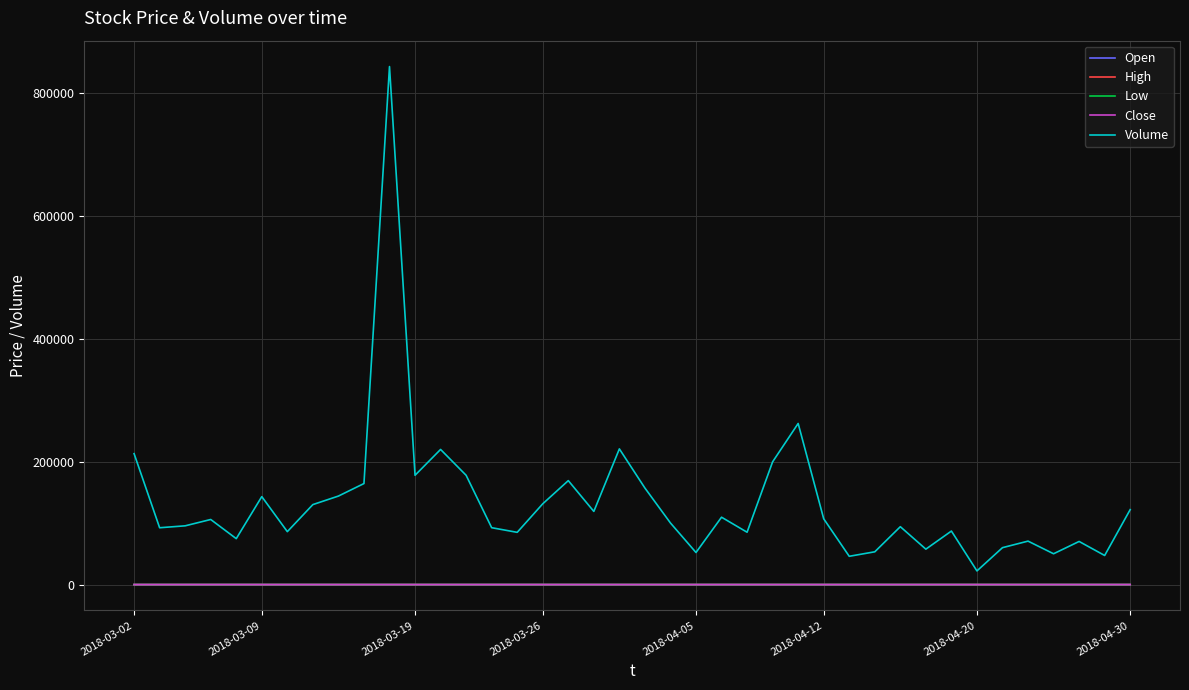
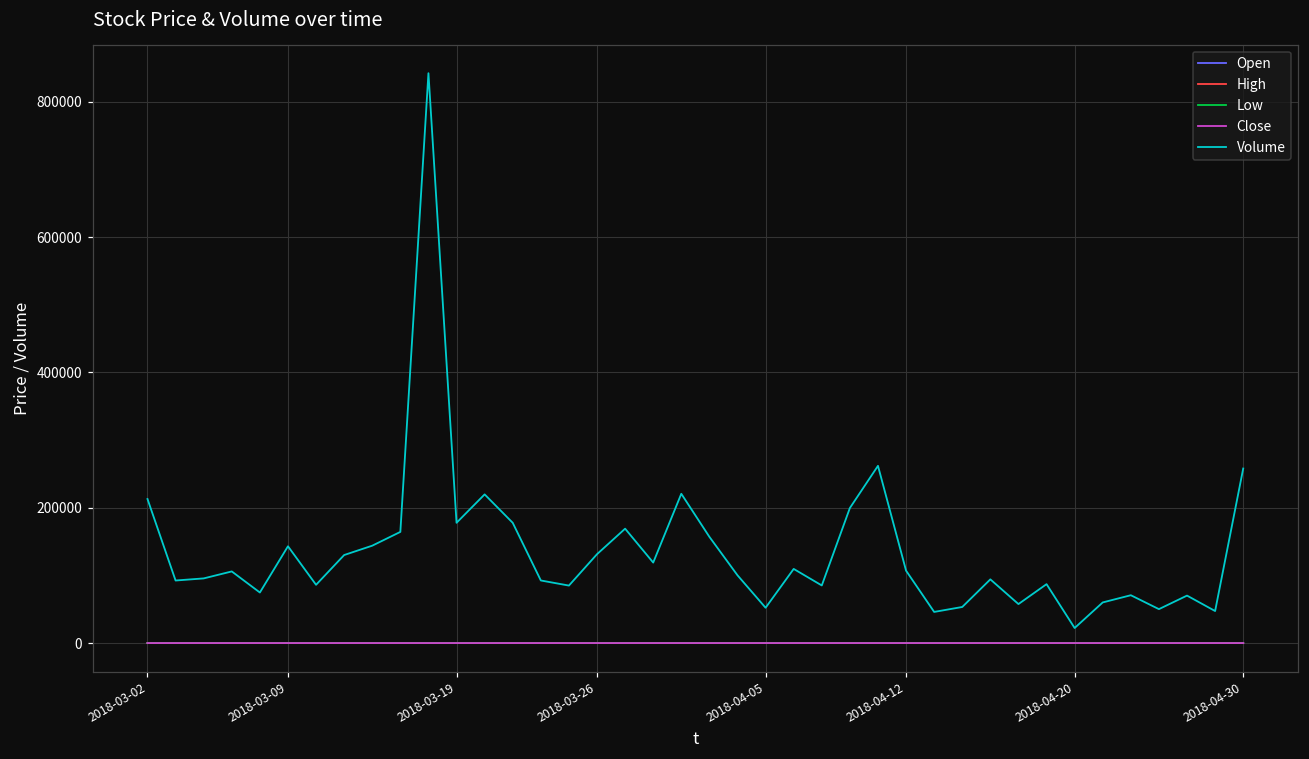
  {
    "Close": {
      "2018-03-02": 0,
      "2018-03-09": 0,
      "2018-03-19": 0,
      "2018-03-26": 0,
      "2018-04-05": 0,
      "2018-04-12": 0,
      "2018-04-20": 0,
      "2018-04-30": 0
    },
    "Volume": {
      "2018-03-02": 210000,
      "2018-03-09": 140000,
      "2018-03-19": 180000,
      "2018-03-26": 130000,
      "2018-04-05": 50000,
      "2018-04-12": 110000,
      "2018-04-20": 20000,
-     "2018-04-30": 120000
+     "2018-04-30": 260000
    }
  }
